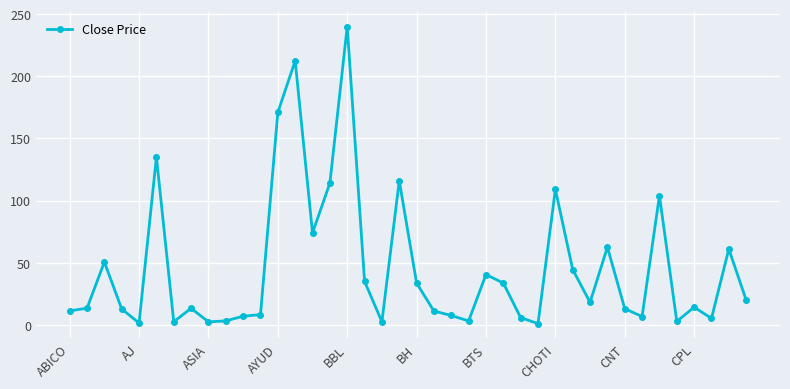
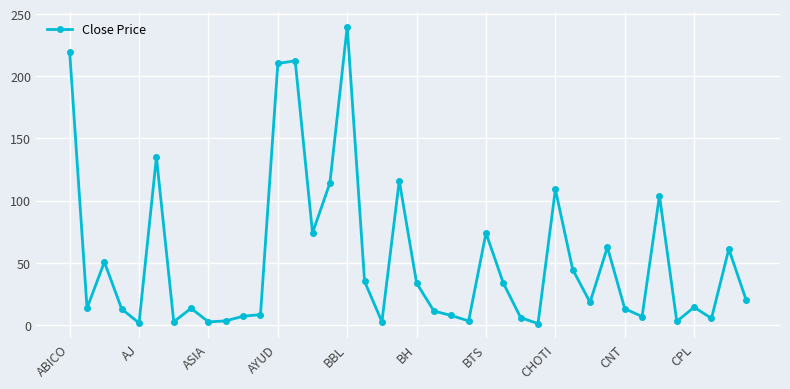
  {
-   "ABICO": 11,
+   "ABICO": 219,
    "AJ": 2,
    "ASIA": 2,
-   "AYUD": 171,
+   "AYUD": 210,
    "BBL": 240,
    "BH": 34,
-   "BTS": 40,
+   "BTS": 74,
    "CHOTI": 109,
    "CNT": 13,
    "CPL": 14
  }
